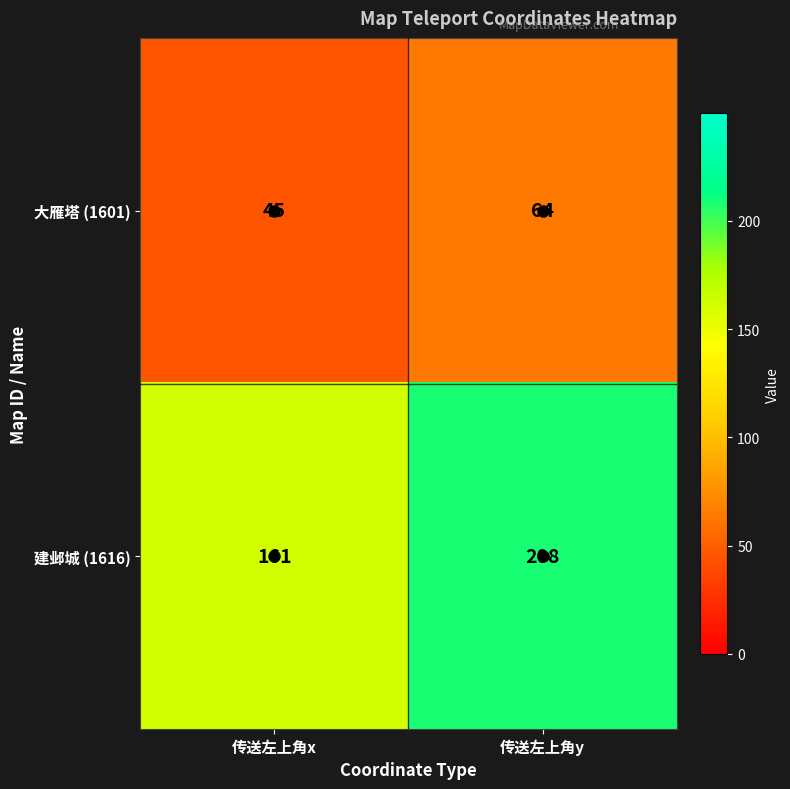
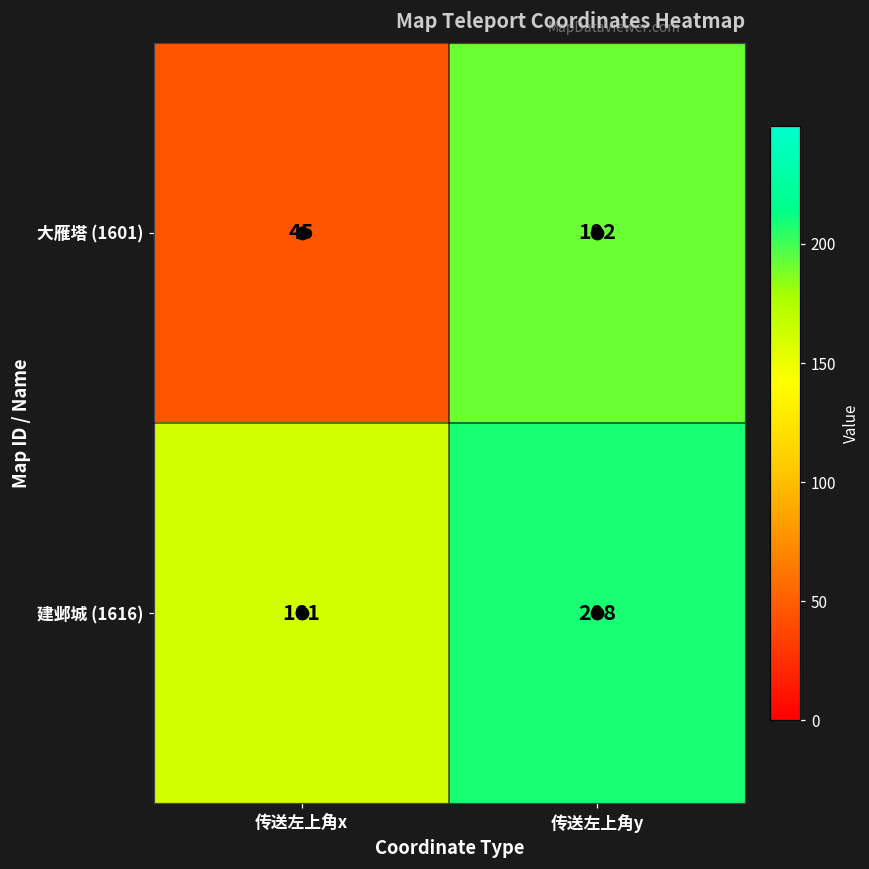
  {
    "大雁塔 (1601)": {
-     "传送左上角y": 64
+     "传送左上角y": 192
    }
  }
